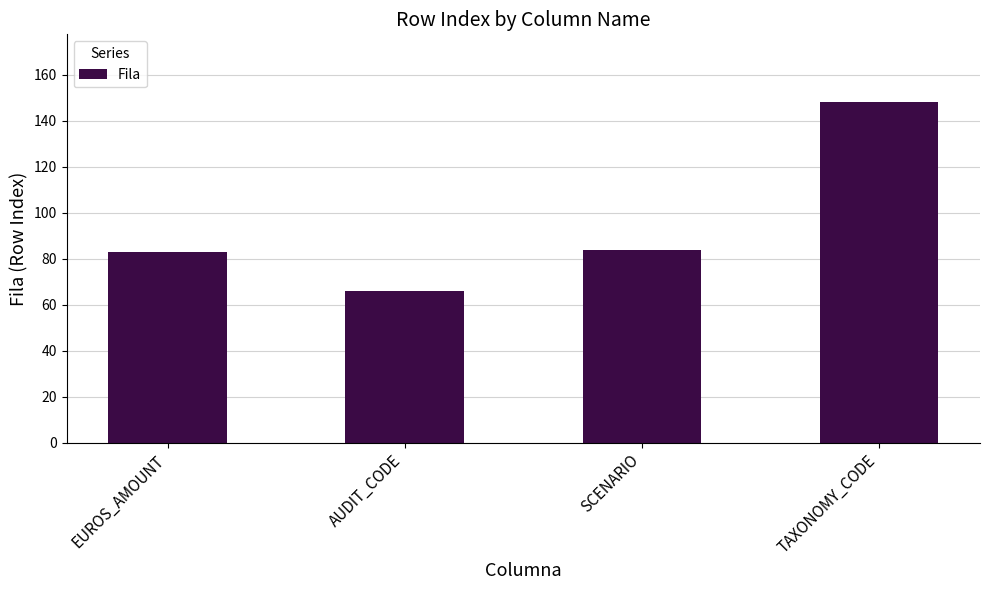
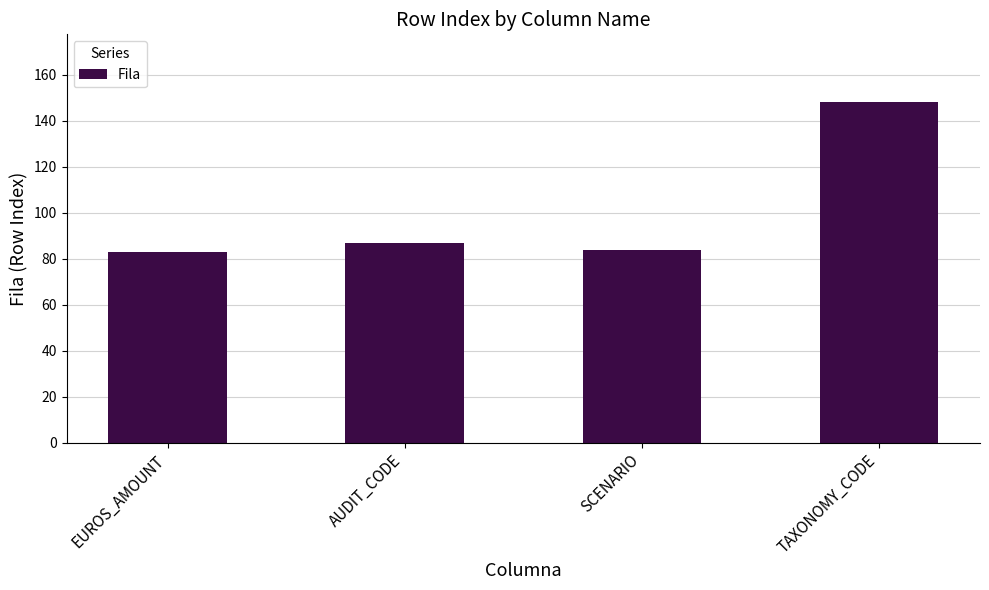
  {
    "EUROS_AMOUNT": 83,
-   "AUDIT_CODE": 66,
+   "AUDIT_CODE": 87,
    "SCENARIO": 84,
    "TAXONOMY_CODE": 148
  }
